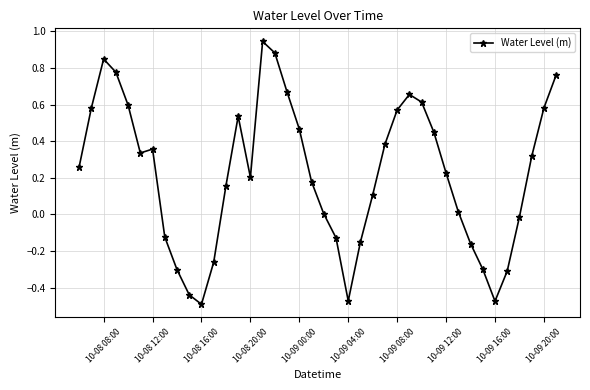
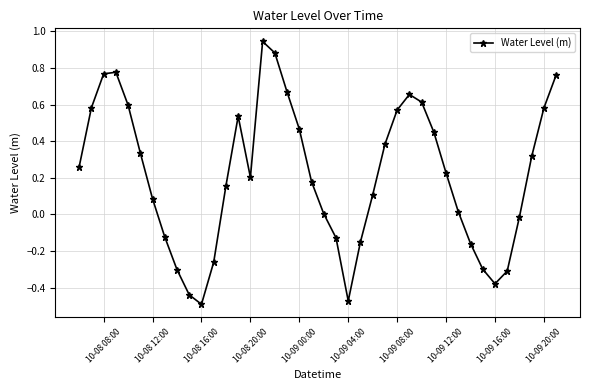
  {
-   "10-08 08:00": 0.85,
-   "10-08 12:00": 0.36,
+   "10-08 08:00": 0.77,
+   "10-08 12:00": 0.09,
    "10-08 16:00": -0.49,
    "10-08 20:00": 0.20,
    "10-09 00:00": 0.47,
    "10-09 04:00": -0.47,
    "10-09 08:00": 0.57,
    "10-09 12:00": 0.23,
-   "10-09 16:00": -0.47,
+   "10-09 16:00": -0.38,
    "10-09 20:00": 0.58
  }
